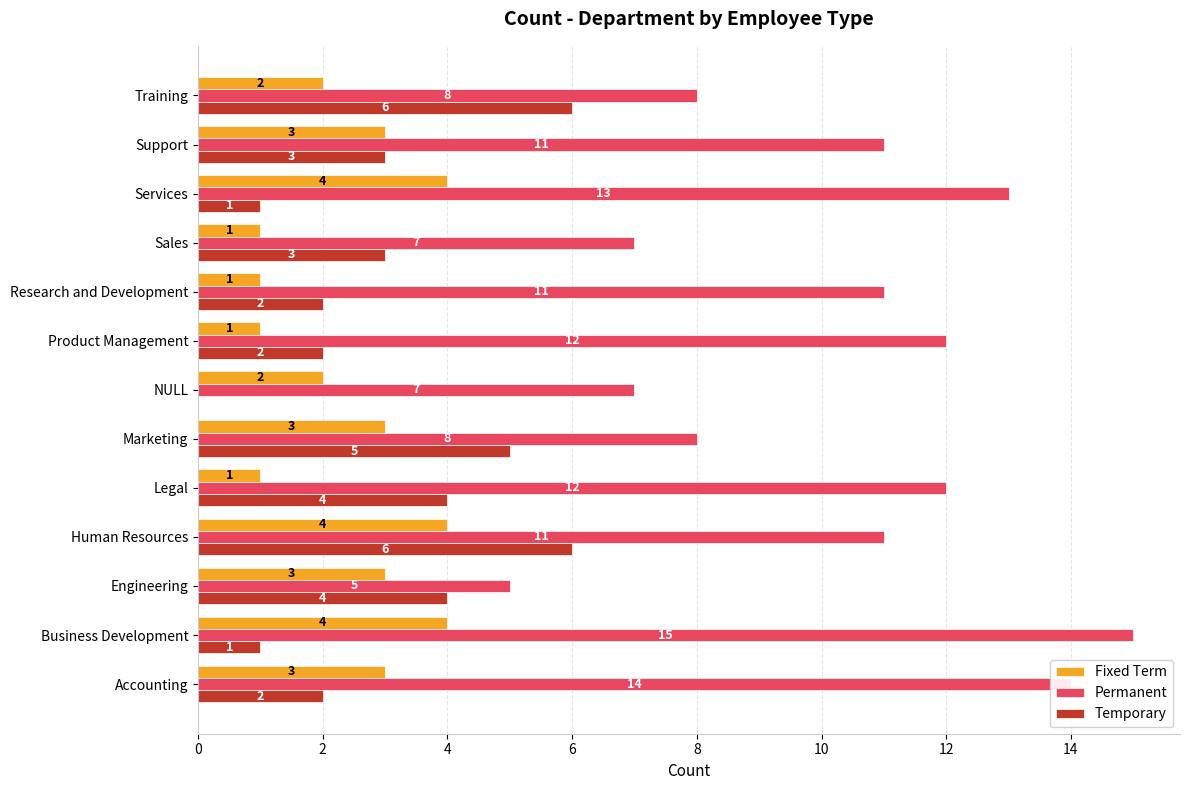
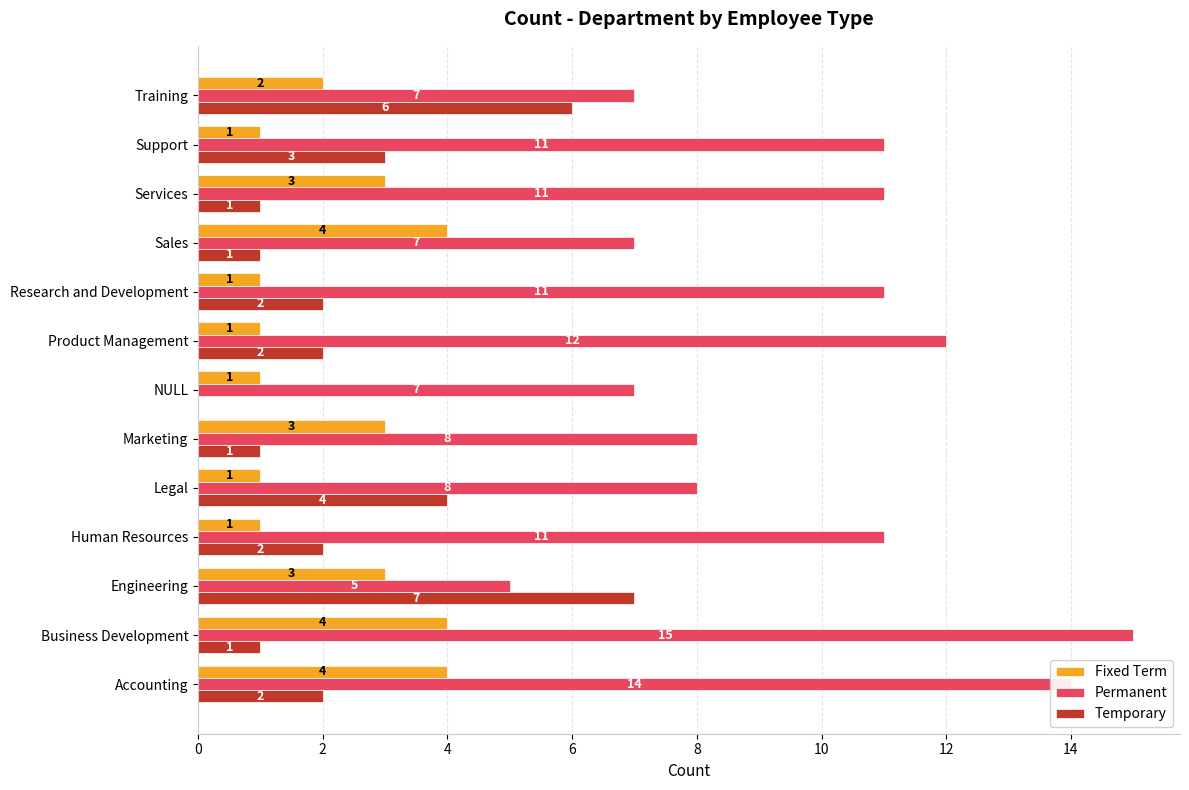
  {
    "Fixed Term": {
      "Training": 2,
-     "Support": 3,
-     "Services": 4,
-     "Sales": 1,
+     "Support": 1,
+     "Services": 3,
+     "Sales": 4,
      "Research and Development": 1,
      "Product Management": 1,
-     "NULL": 2,
+     "NULL": 1,
      "Marketing": 3,
      "Legal": 1,
-     "Human Resources": 4,
+     "Human Resources": 1,
      "Engineering": 3,
      "Business Development": 4,
-     "Accounting": 3
+     "Accounting": 4
    },
    "Permanent": {
-     "Training": 8,
+     "Training": 7,
      "Support": 11,
-     "Services": 13,
+     "Services": 11,
      "Sales": 7,
      "Research and Development": 11,
      "Product Management": 12,
      "NULL": 7,
      "Marketing": 8,
-     "Legal": 12,
+     "Legal": 8,
      "Human Resources": 11,
      "Engineering": 5,
      "Business Development": 15
    },
    "Temporary": {
      "Training": 6,
      "Support": 3,
      "Services": 1,
-     "Sales": 3,
+     "Sales": 1,
      "Research and Development": 2,
      "Product Management": 2,
-     "Marketing": 5,
+     "Marketing": 1,
      "Legal": 4,
-     "Human Resources": 6,
-     "Engineering": 4,
+     "Human Resources": 2,
+     "Engineering": 7,
      "Business Development": 1,
      "Accounting": 2
    }
  }
